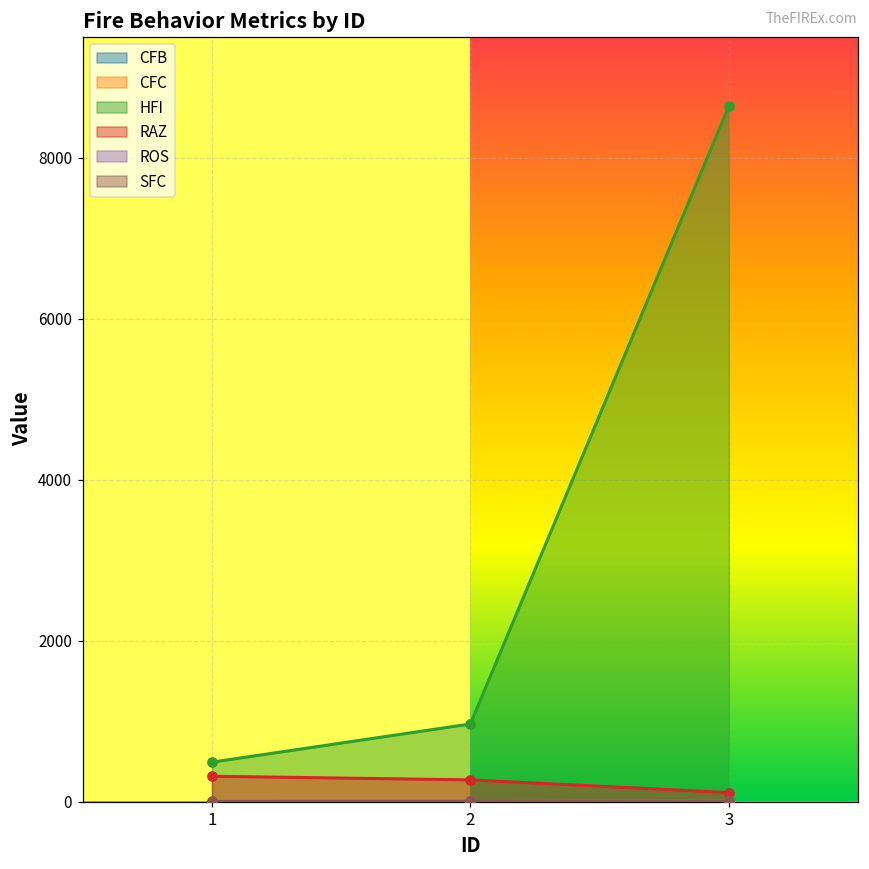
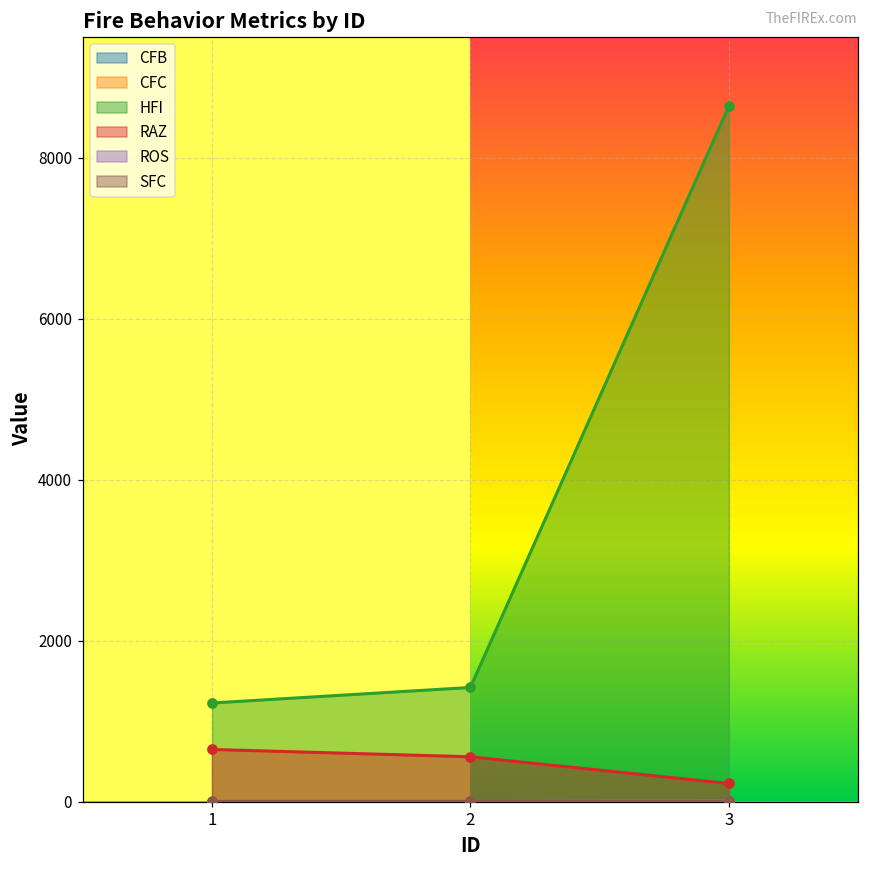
  {
    "HFI": {
-     "1": 500,
-     "2": 1000,
+     "1": 1200,
+     "2": 1400,
      "3": 8600
    },
    "RAZ": {
-     "1": 300,
-     "2": 300,
-     "3": 100
+     "1": 600,
+     "2": 600,
+     "3": 200
    }
  }
